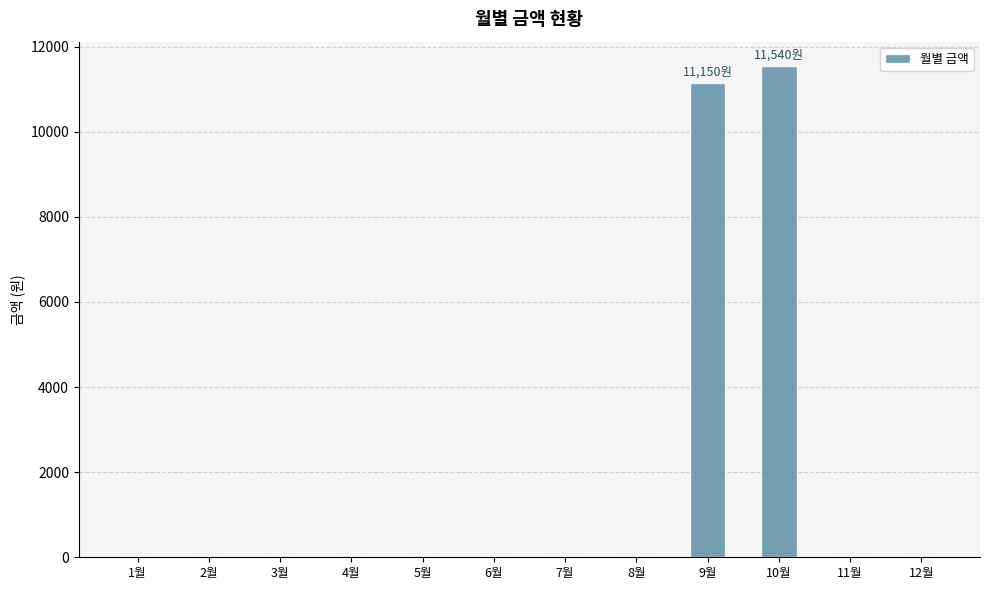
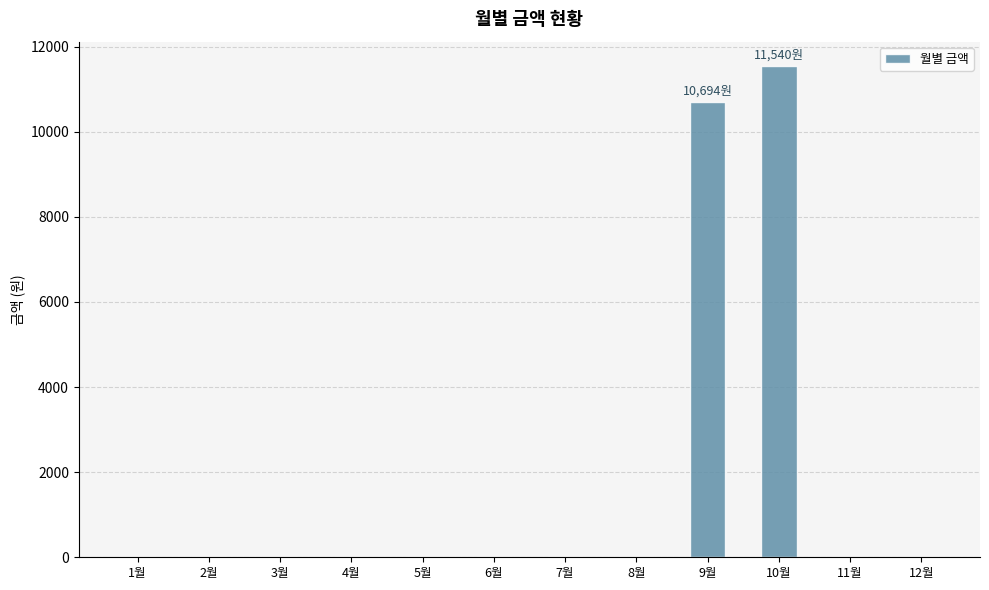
  {
-   "9월": "11,150원",
+   "9월": "10,694원",
    "10월": "11,540원"
  }
